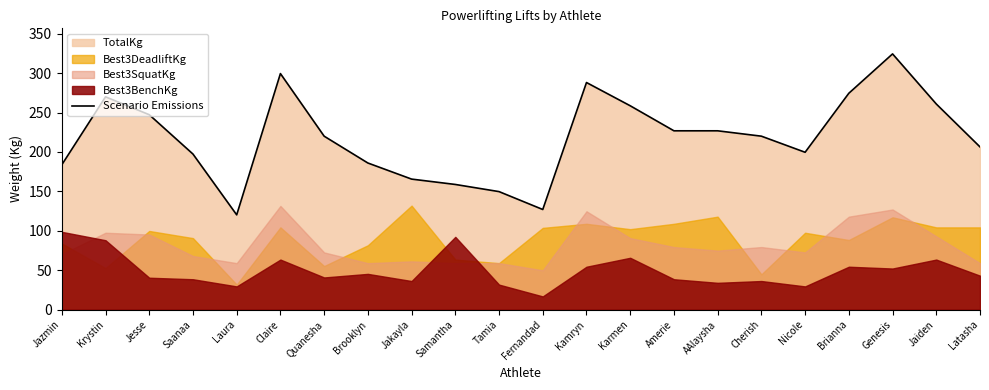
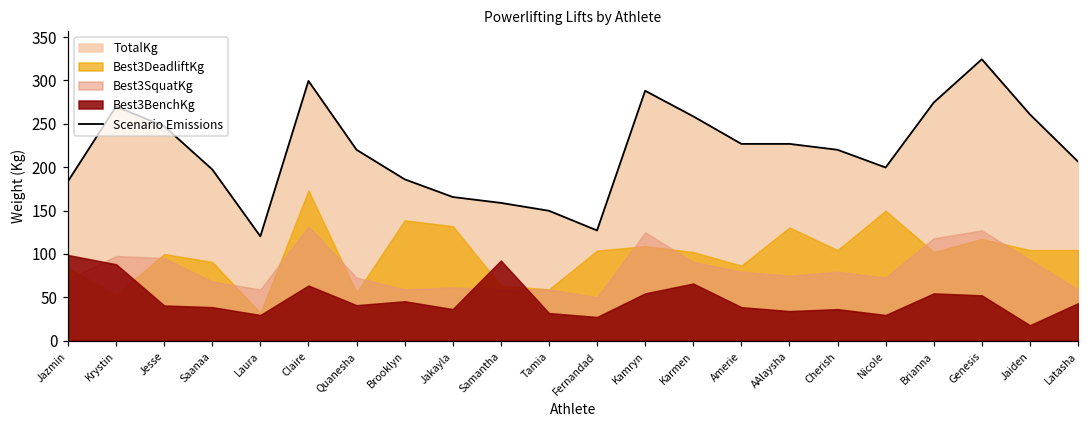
  {
    "Best3DeadliftKg": {
      "Jazmin": 80,
      "Krystin": 50,
      "Jesse": 100,
      "Saanaa": 90,
-     "Claire": 100,
+     "Claire": 170,
      "Quanesha": 60,
-     "Brooklyn": 80,
+     "Brooklyn": 140,
      "Jakayla": 130,
      "Samantha": 60,
      "Fernandad": 100,
      "Kamryn": 110,
      "Karmen": 100,
-     "Amerie": 110,
-     "AAlaysha": 120,
-     "Cherish": 40,
-     "Nicole": 100,
-     "Brianna": 90,
+     "Amerie": 90,
+     "AAlaysha": 130,
+     "Cherish": 100,
+     "Nicole": 150,
+     "Brianna": 100,
      "Genesis": 120,
      "Jaiden": 100,
      "Latasha": 100
    },
    "Best3BenchKg": {
      "Jazmin": 100,
      "Krystin": 90,
      "Jesse": 40,
      "Saanaa": 40,
      "Claire": 60,
      "Quanesha": 40,
      "Brooklyn": 50,
      "Jakayla": 40,
      "Samantha": 90,
      "Tamia": 30,
-     "Fernandad": 20,
+     "Fernandad": 30,
      "Kamryn": 50,
      "Karmen": 70,
      "Amerie": 40,
      "AAlaysha": 30,
      "Cherish": 40,
      "Nicole": 30,
      "Brianna": 50,
      "Genesis": 50,
-     "Jaiden": 60,
+     "Jaiden": 20,
      "Latasha": 40
    }
  }
